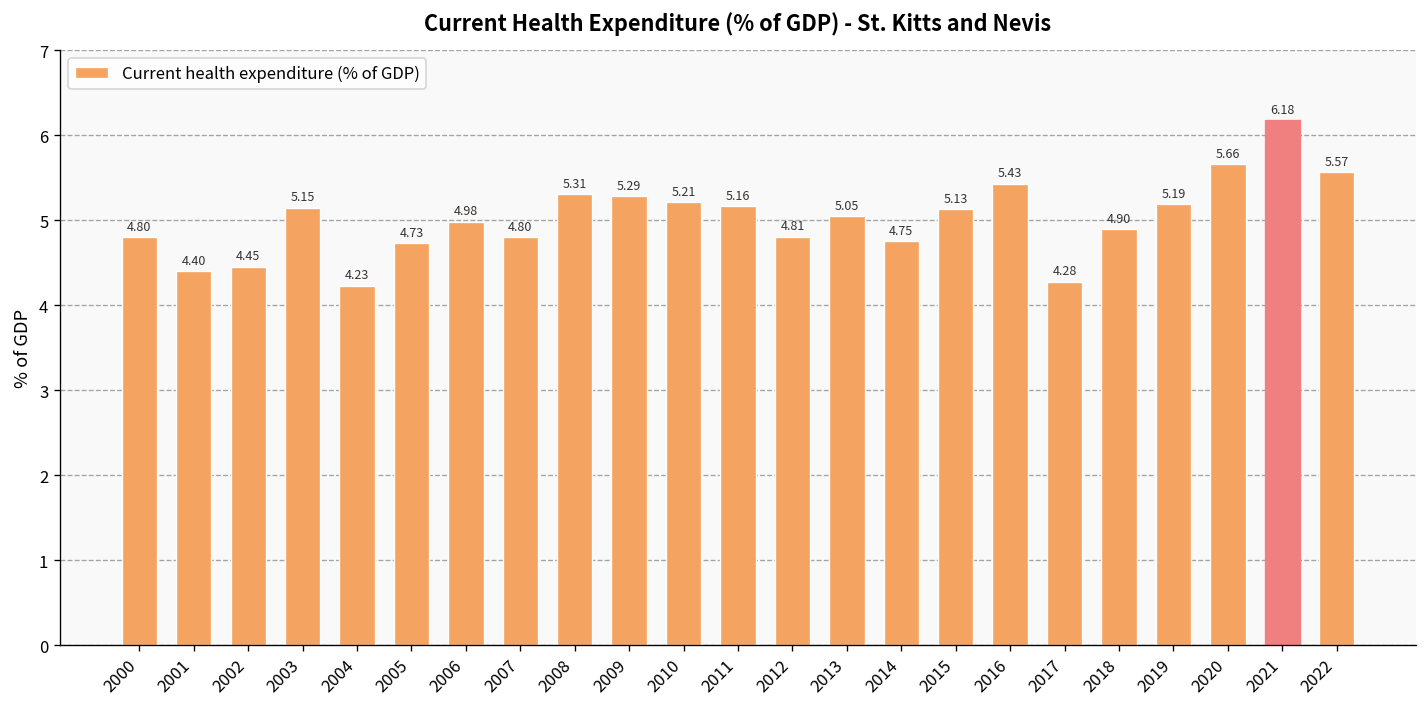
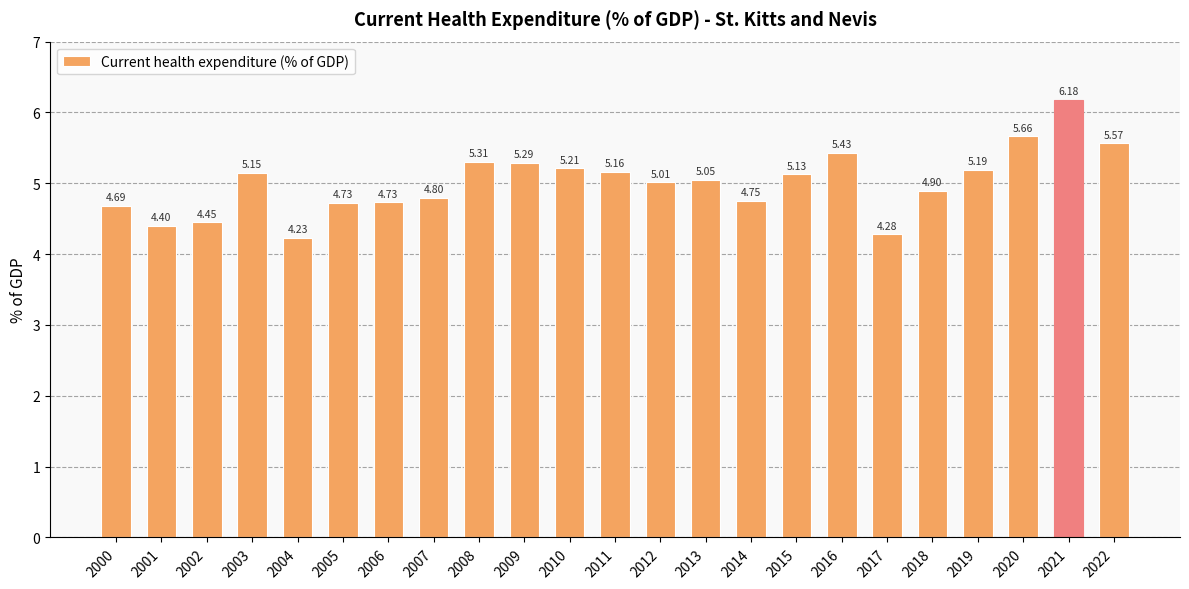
  {
-   "2000": 4.80,
+   "2000": 4.69,
    "2001": 4.40,
    "2002": 4.45,
    "2003": 5.15,
    "2004": 4.23,
    "2005": 4.73,
-   "2006": 4.98,
+   "2006": 4.73,
    "2007": 4.80,
    "2008": 5.31,
    "2009": 5.29,
    "2010": 5.21,
    "2011": 5.16,
-   "2012": 4.81,
+   "2012": 5.01,
    "2013": 5.05,
    "2014": 4.75,
    "2015": 5.13,
    "2016": 5.43,
    "2017": 4.28,
    "2018": 4.90,
    "2019": 5.19,
    "2020": 5.66,
    "2021": 6.18,
    "2022": 5.57
  }
